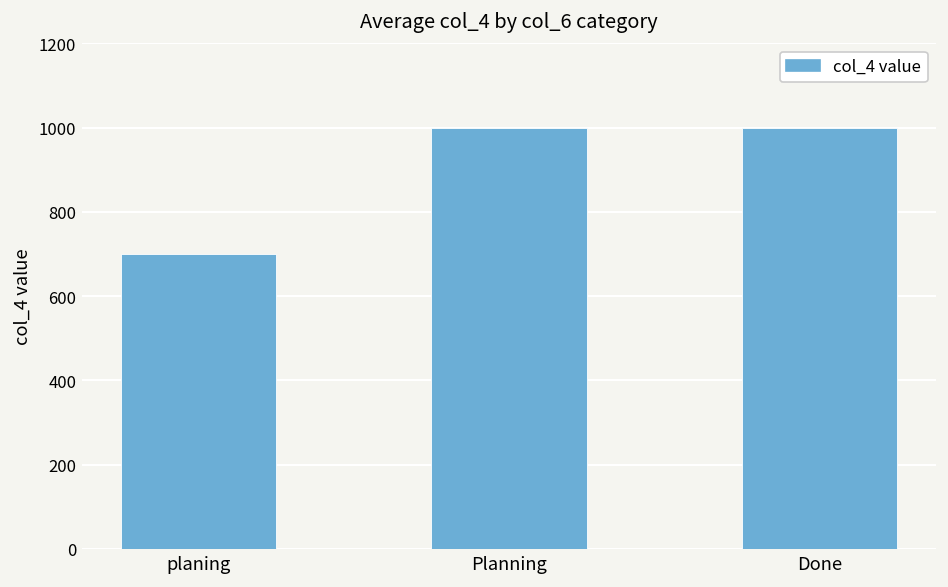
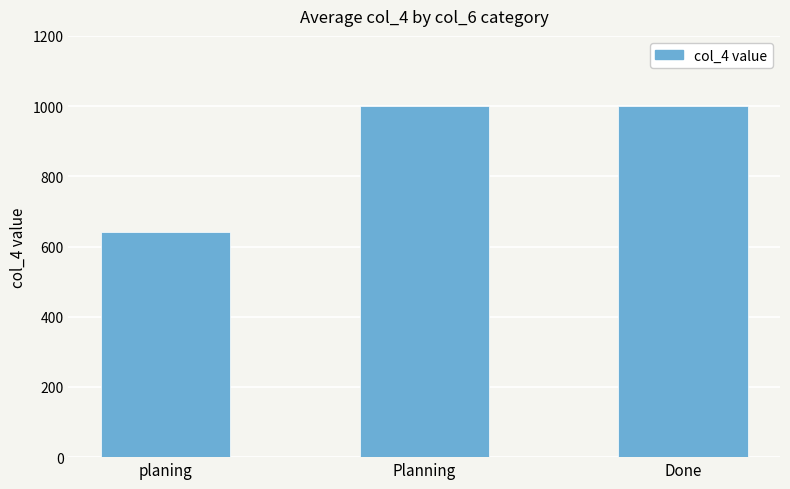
  {
-   "planing": 700,
+   "planing": 640,
    "Planning": 1000,
    "Done": 1000
  }
